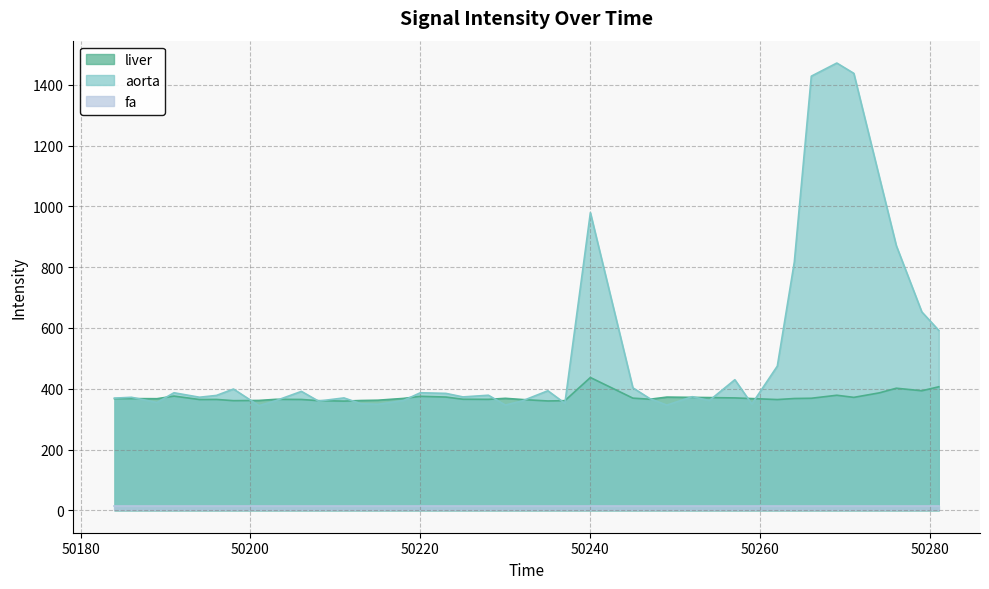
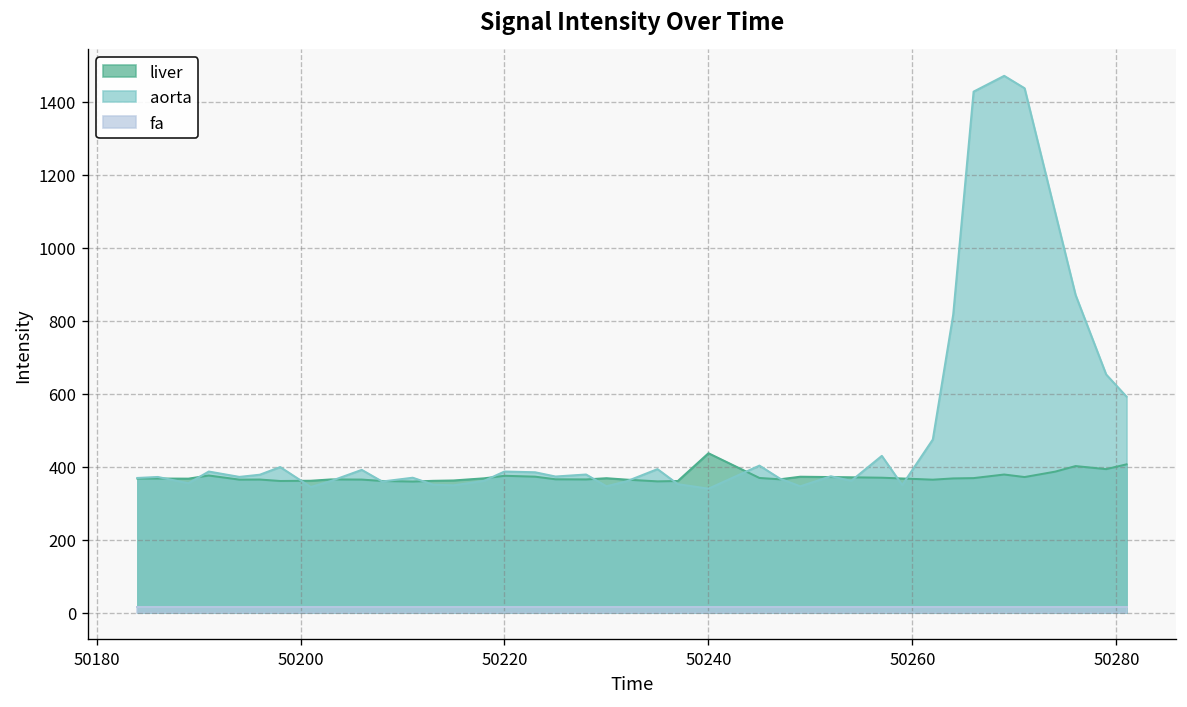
  {
    "liver": {
      "50220": 380,
      "50240": 440
    },
    "aorta": {
      "50220": 390,
-     "50240": 980
+     "50240": 340
    },
    "fa": {
      "50220": 20,
      "50240": 20
    }
  }
